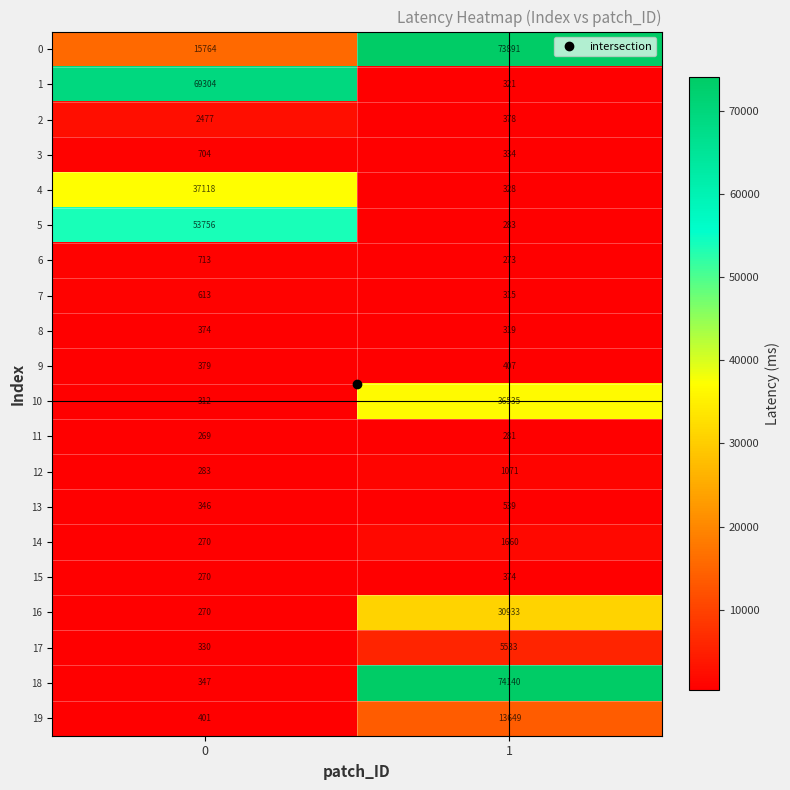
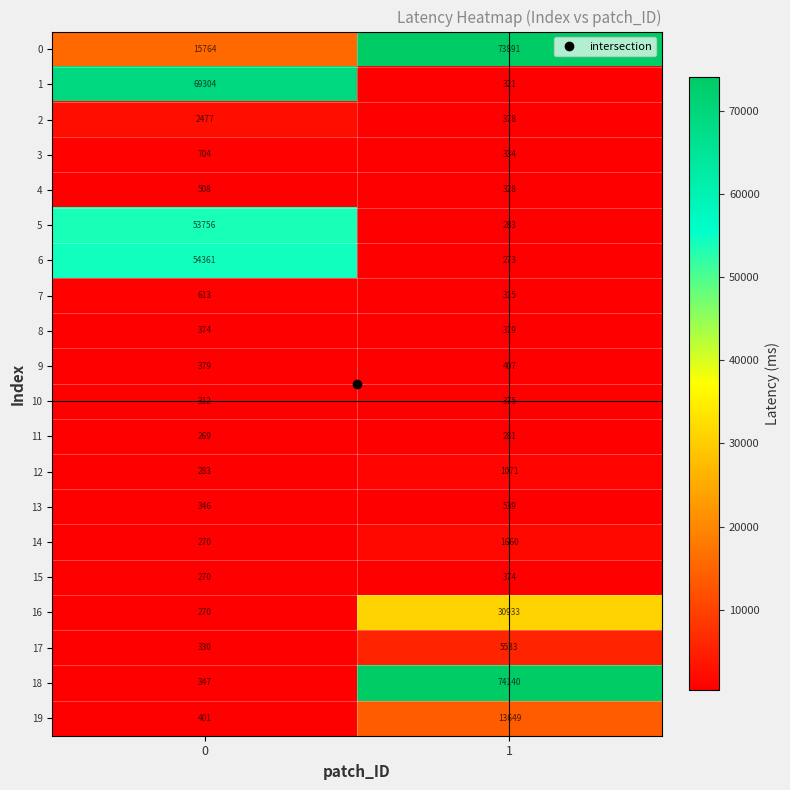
  {
    "0": {
      "0": 15764,
      "1": 73891
    },
    "1": {
      "0": 69304,
      "1": 321
    },
    "2": {
      "0": 2477,
      "1": 378
    },
    "3": {
      "0": 704,
      "1": 334
    },
    "4": {
-     "0": 37118,
+     "0": 508,
      "1": 328
    },
    "5": {
      "0": 53756,
      "1": 283
    },
    "6": {
-     "0": 713,
+     "0": 54361,
      "1": 273
    },
    "7": {
      "0": 613,
      "1": 315
    },
    "8": {
      "0": 374,
      "1": 319
    },
    "9": {
      "0": 379,
      "1": 407
    },
    "10": {
      "0": 312,
-     "1": 36535
+     "1": 375
    },
    "11": {
      "0": 269,
      "1": 281
    },
    "12": {
      "0": 283,
      "1": 1071
    },
    "13": {
      "0": 346,
      "1": 539
    },
    "14": {
      "0": 270,
      "1": 1660
    },
    "15": {
      "0": 270,
      "1": 374
    },
    "16": {
      "0": 270,
      "1": 30933
    },
    "17": {
      "0": 330,
      "1": 5533
    },
    "18": {
      "0": 347,
      "1": 74140
    },
    "19": {
      "0": 401,
      "1": 13649
    }
  }
